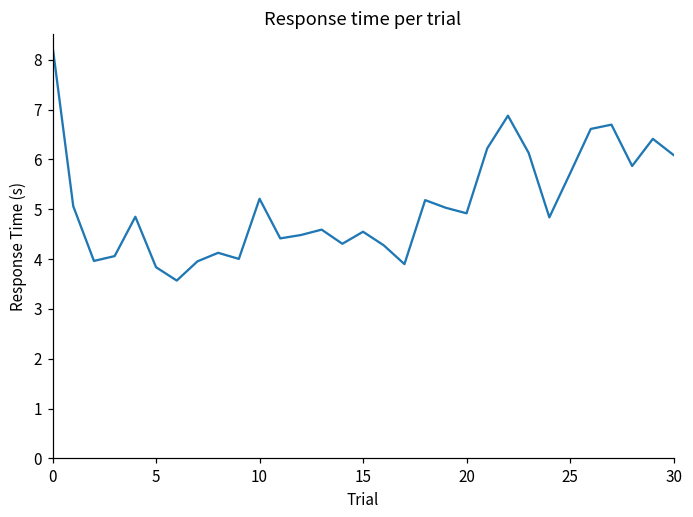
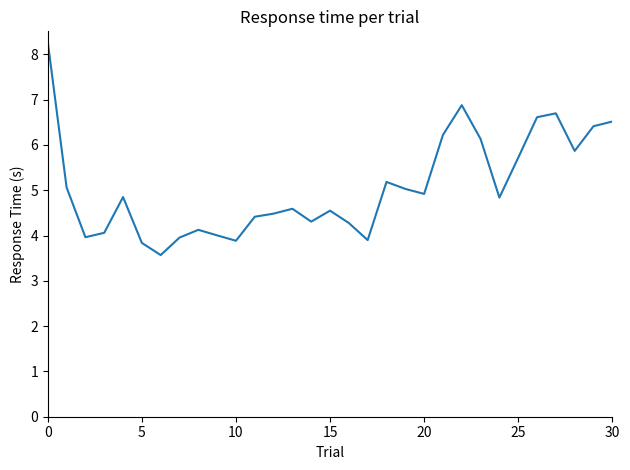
  {
    "0": 8.3,
    "5": 3.8,
-   "10": 5.2,
+   "10": 3.9,
    "15": 4.5,
    "20": 4.9,
    "25": 5.7,
-   "30": 6.1
+   "30": 6.5
  }
